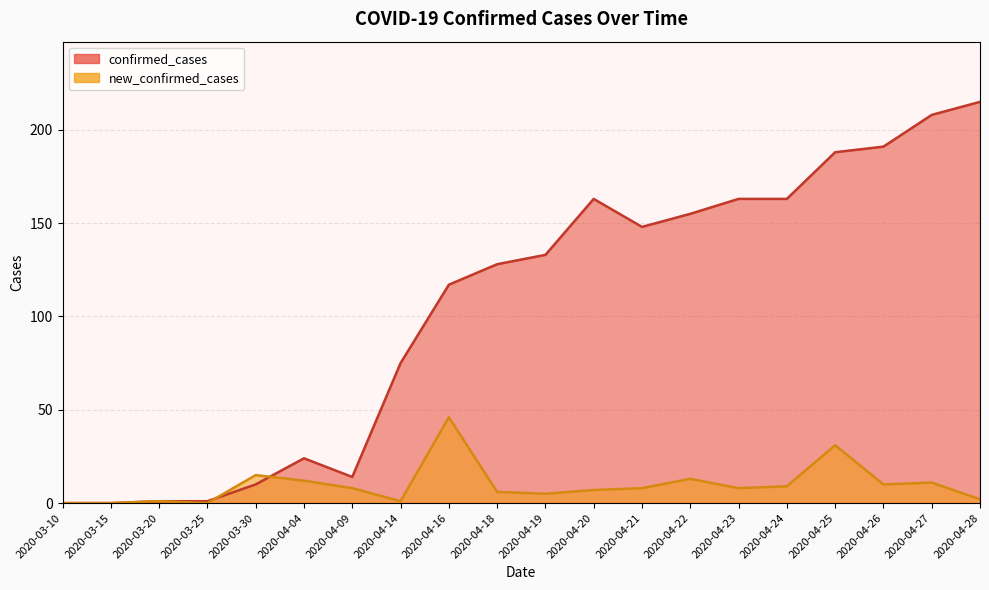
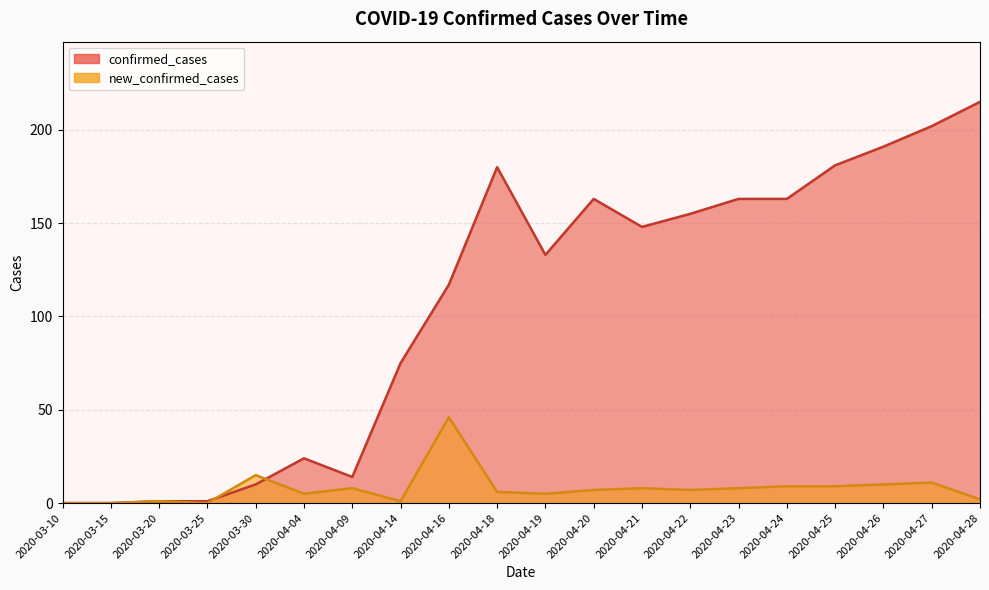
  {
    "confirmed_cases": {
      "2020-03-30": 10,
      "2020-04-04": 24,
      "2020-04-09": 14,
      "2020-04-14": 75,
      "2020-04-16": 117,
-     "2020-04-18": 128,
+     "2020-04-18": 180,
      "2020-04-19": 133,
      "2020-04-20": 163,
      "2020-04-21": 148,
      "2020-04-22": 155,
      "2020-04-23": 163,
      "2020-04-24": 163,
-     "2020-04-25": 188,
+     "2020-04-25": 181,
      "2020-04-26": 191,
-     "2020-04-27": 208,
+     "2020-04-27": 202,
      "2020-04-28": 215
    },
    "new_confirmed_cases": {
      "2020-03-30": 15,
-     "2020-04-04": 12,
+     "2020-04-04": 5,
      "2020-04-09": 8,
      "2020-04-14": 1,
      "2020-04-16": 46,
      "2020-04-18": 6,
      "2020-04-19": 5,
      "2020-04-20": 7,
      "2020-04-21": 8,
-     "2020-04-22": 13,
+     "2020-04-22": 7,
      "2020-04-23": 8,
      "2020-04-24": 9,
-     "2020-04-25": 31,
+     "2020-04-25": 9,
      "2020-04-26": 10,
      "2020-04-27": 11,
      "2020-04-28": 2
    }
  }
